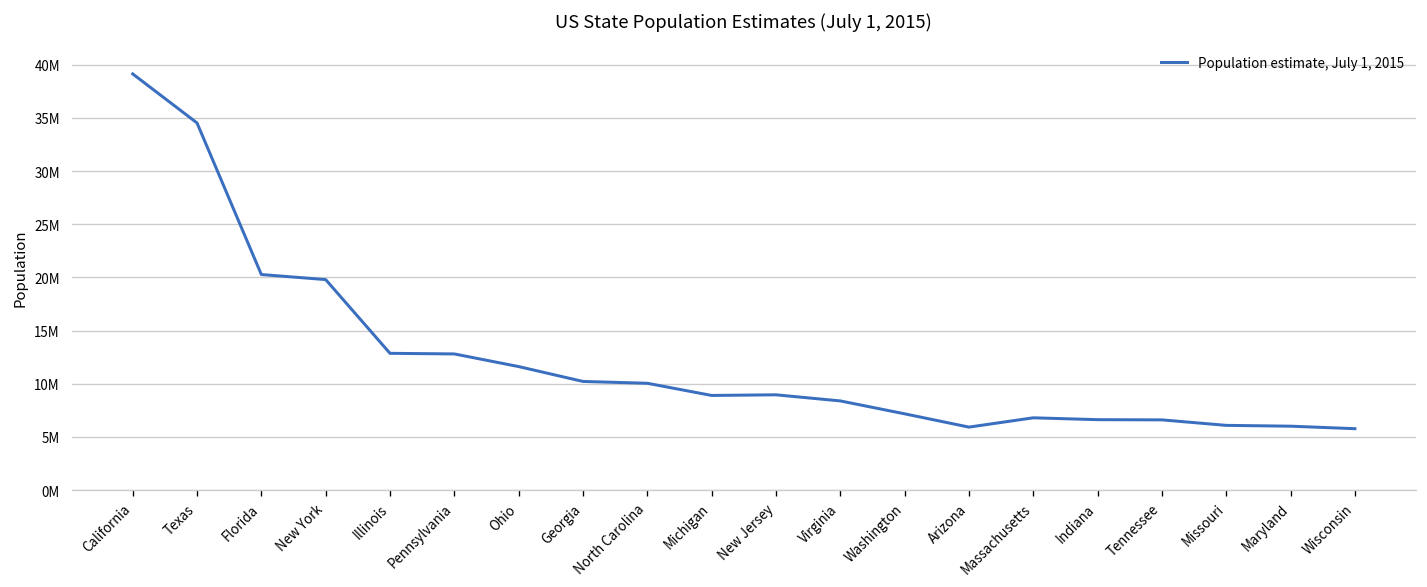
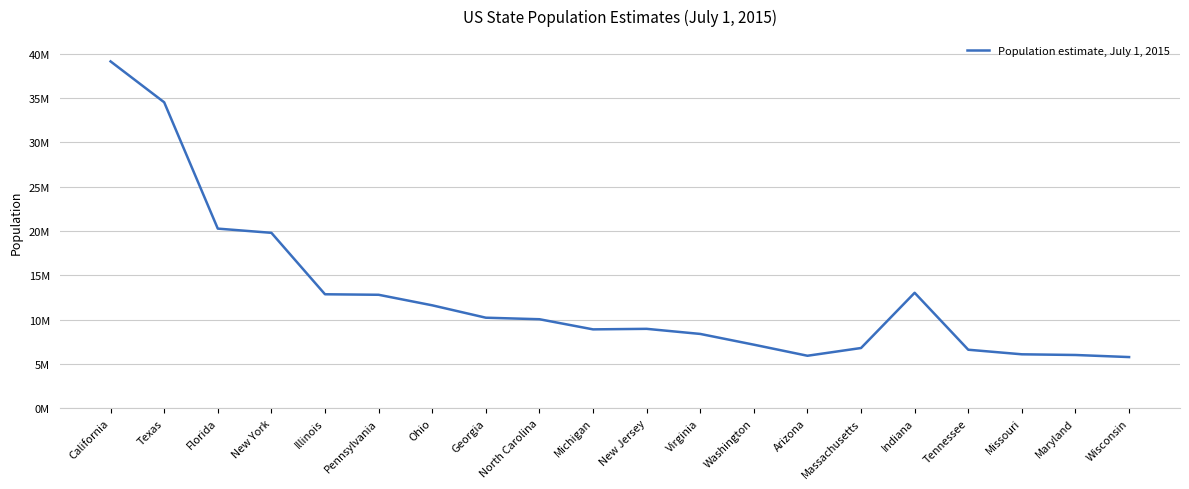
  {
    "California": 39000000,
    "Texas": 35000000,
    "Florida": 20000000,
    "New York": 20000000,
    "Illinois": 13000000,
    "Pennsylvania": 13000000,
    "Ohio": 12000000,
    "Georgia": 10000000,
    "North Carolina": 10000000,
    "Michigan": 9000000,
    "New Jersey": 9000000,
    "Virginia": 8000000,
    "Washington": 7000000,
    "Arizona": 6000000,
    "Massachusetts": 7000000,
-   "Indiana": 7000000,
+   "Indiana": 13000000,
    "Tennessee": 7000000,
    "Missouri": 6000000,
    "Maryland": 6000000,
    "Wisconsin": 6000000
  }
